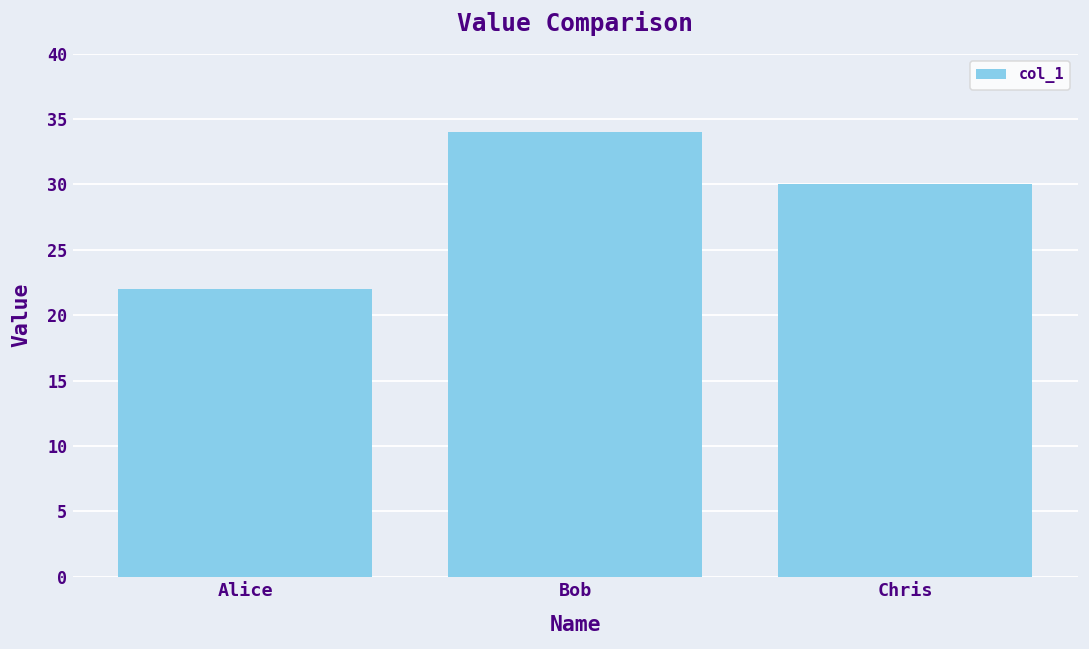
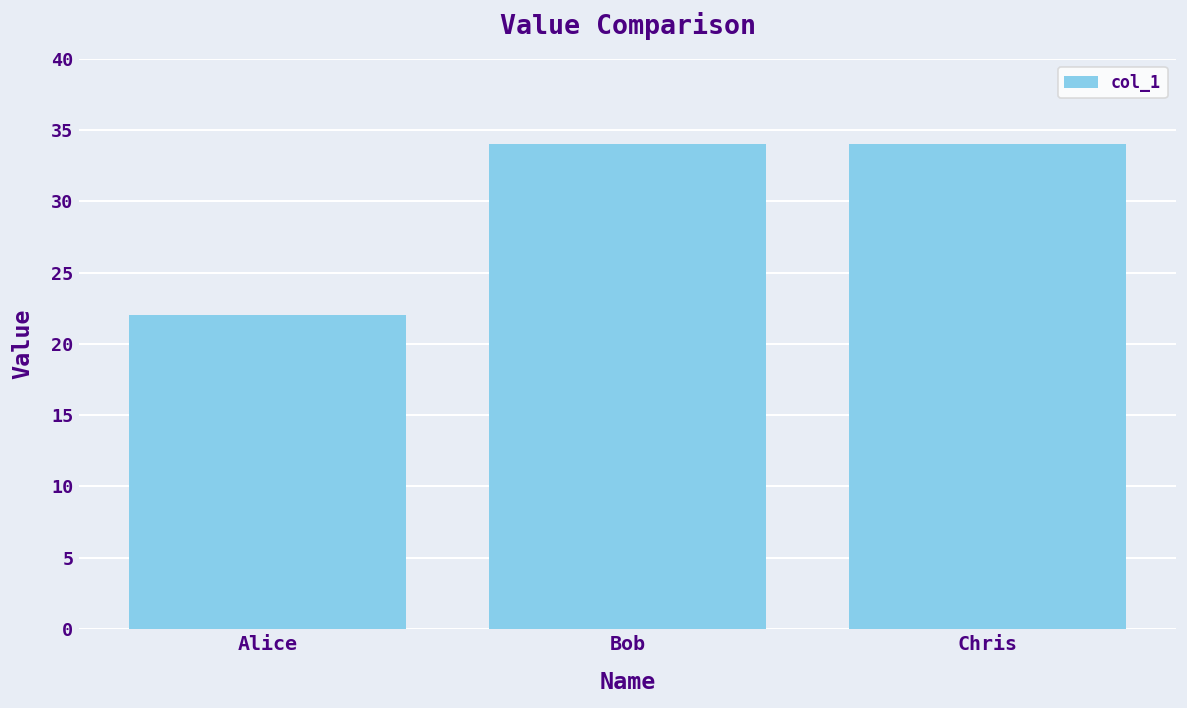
  {
    "Alice": 22,
    "Bob": 34,
-   "Chris": 30
+   "Chris": 34
  }
